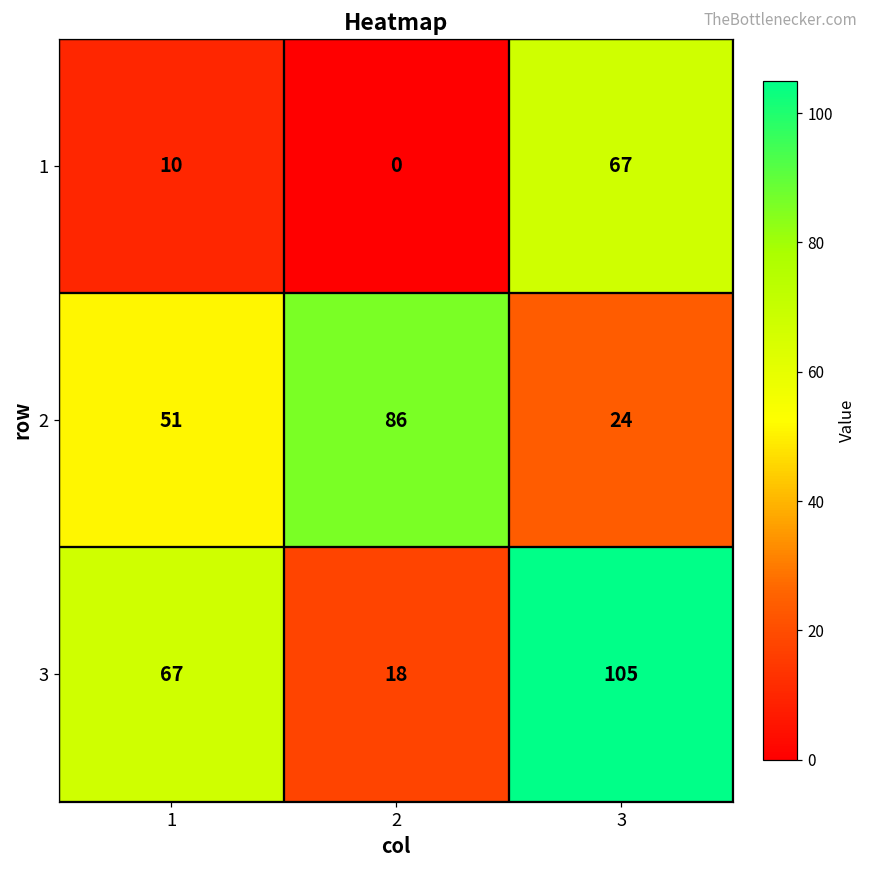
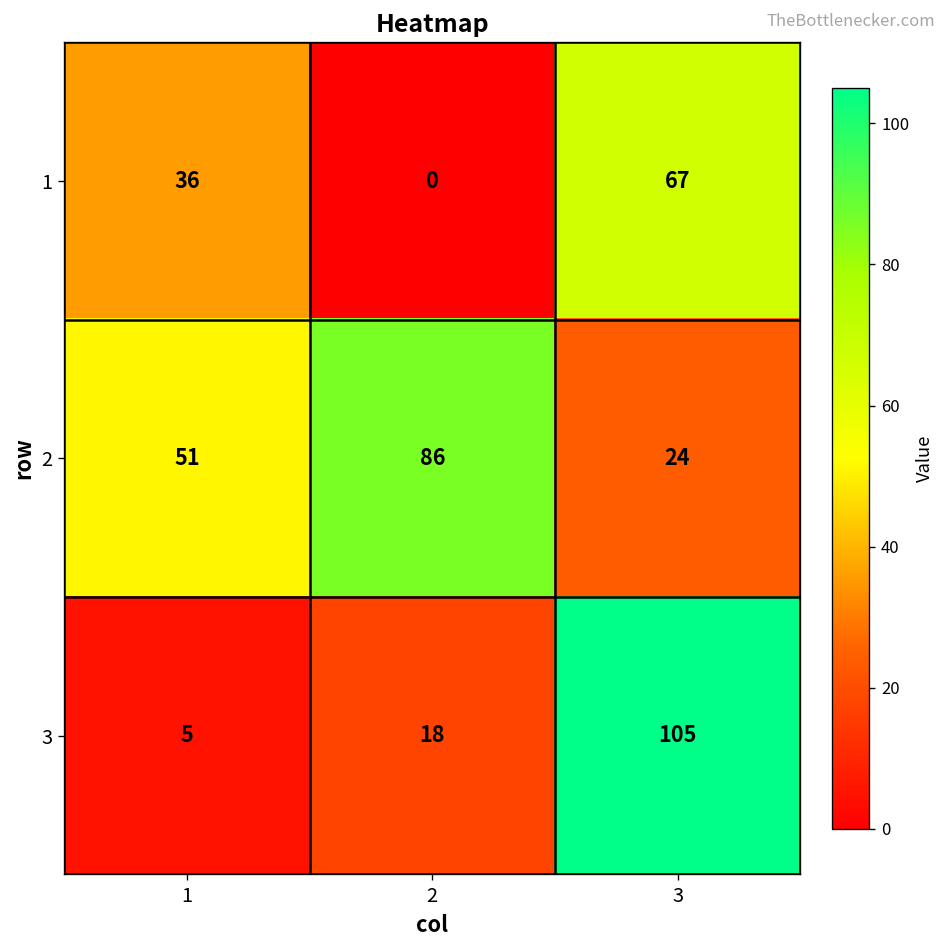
  {
    "1": {
-     "1": 10,
+     "1": 36,
      "2": 0,
      "3": 67
    },
    "2": {
      "1": 51,
      "2": 86,
      "3": 24
    },
    "3": {
-     "1": 67,
+     "1": 5,
      "2": 18,
      "3": 105
    }
  }
